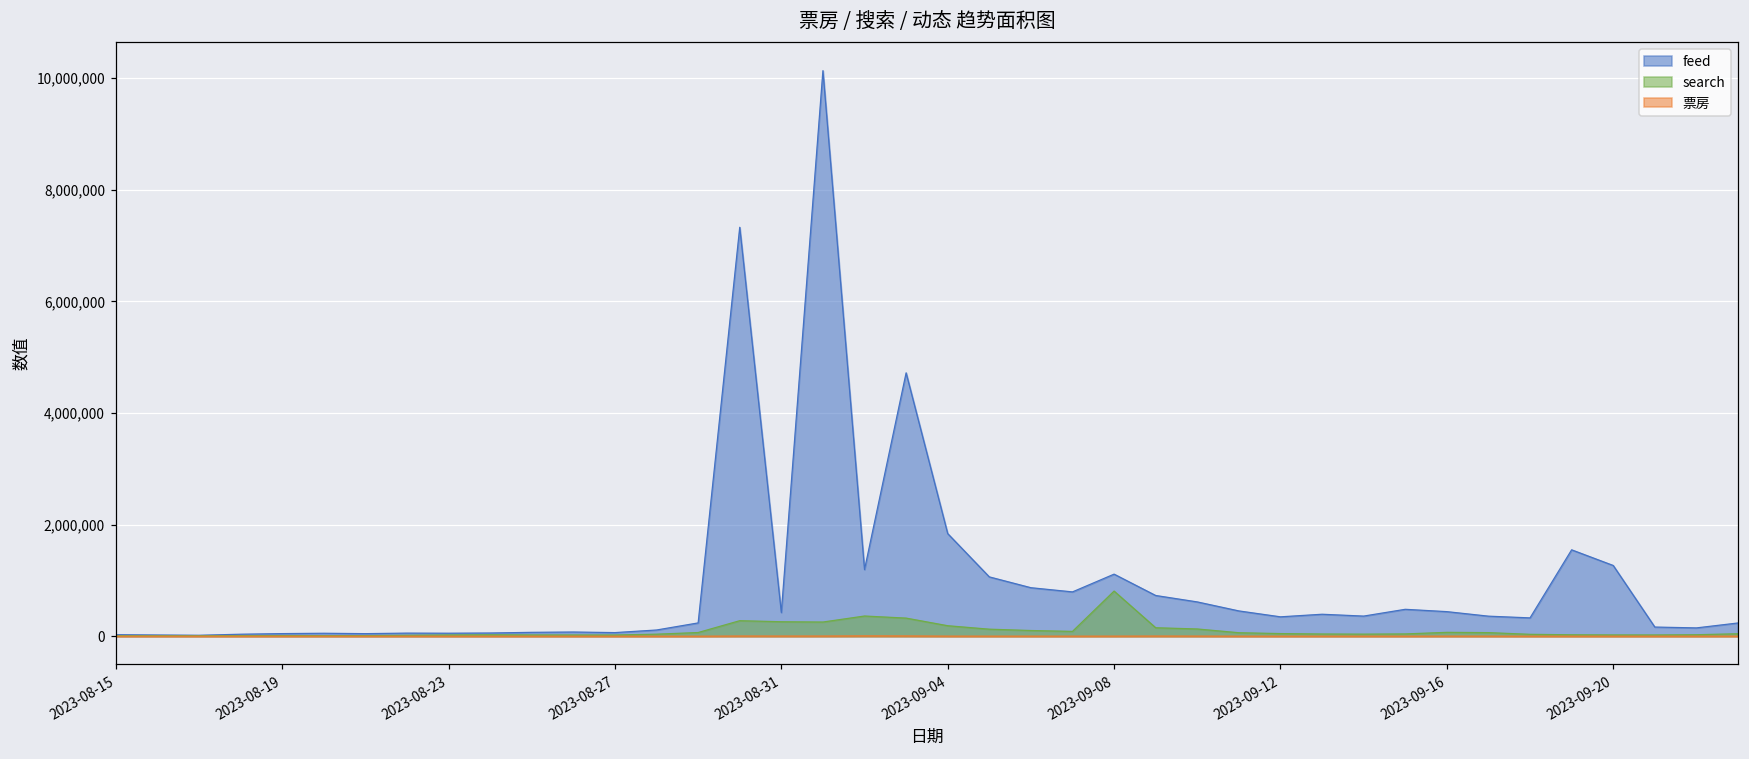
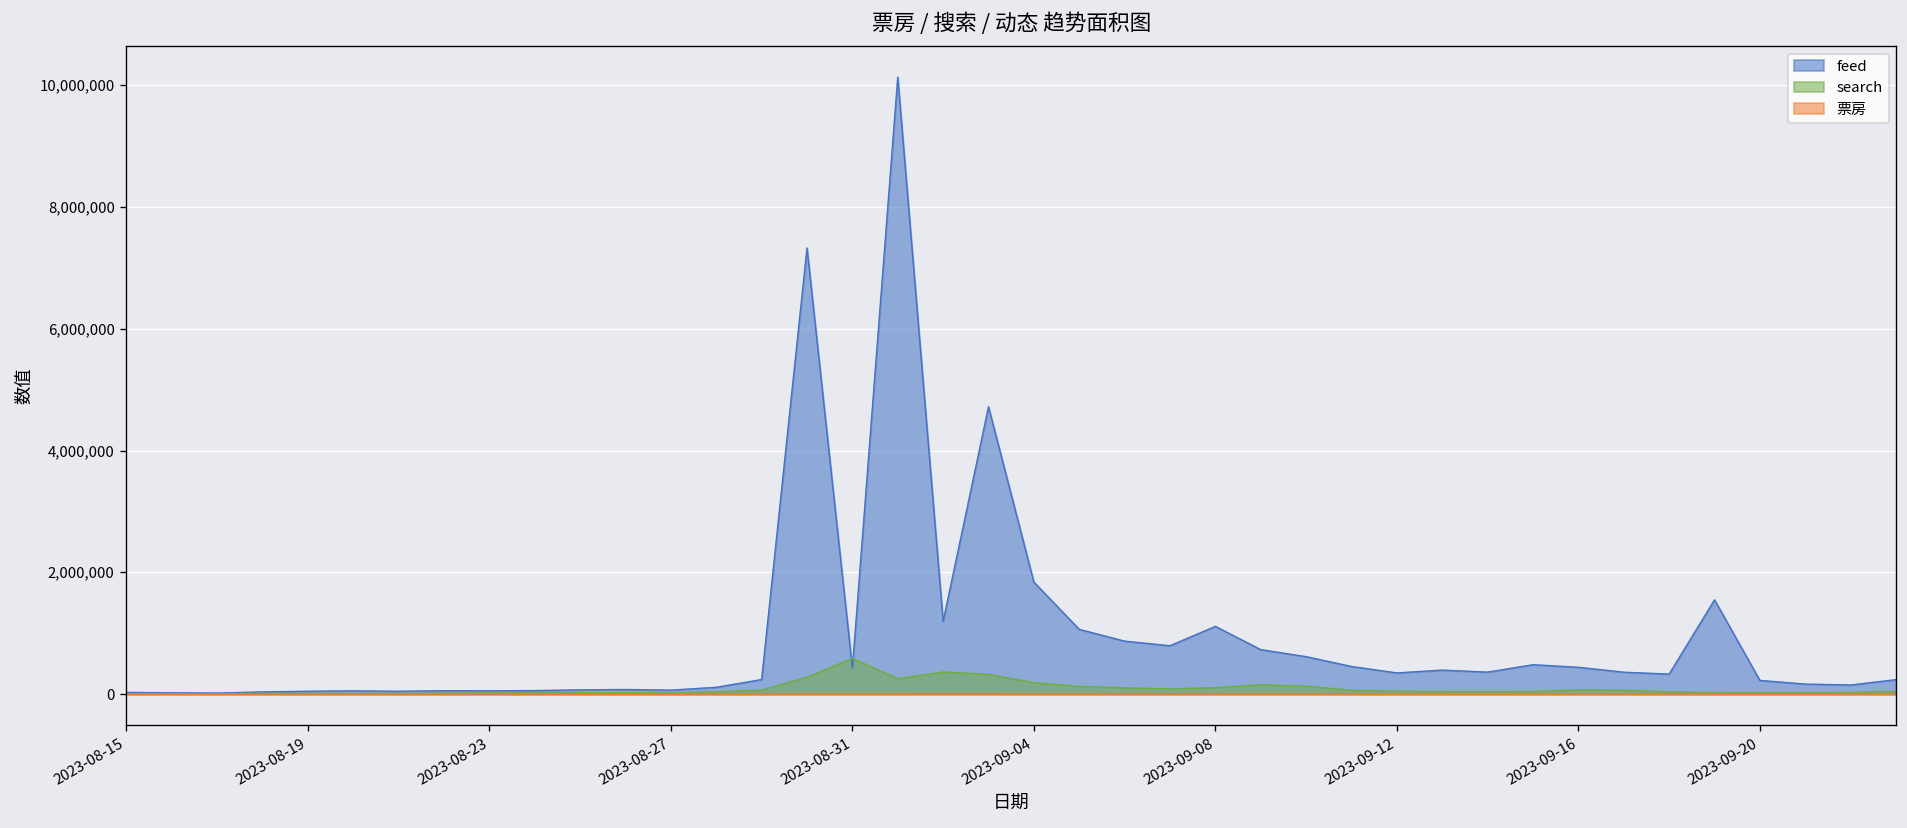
  {
    "feed": {
      "2023-08-31": "400,000",
      "2023-09-04": "1,800,000",
      "2023-09-08": "1,100,000",
      "2023-09-12": "300,000",
      "2023-09-16": "400,000",
-     "2023-09-20": "1,300,000"
+     "2023-09-20": "200,000"
    },
    "search": {
-     "2023-08-31": "300,000",
+     "2023-08-31": "600,000",
      "2023-09-04": "200,000",
-     "2023-09-08": "800,000",
+     "2023-09-08": "100,000",
      "2023-09-16": "100,000"
    },
    "票房": {
      "2023-08-31": "0",
      "2023-09-04": "0",
      "2023-09-08": "0",
      "2023-09-16": "0"
    }
  }
